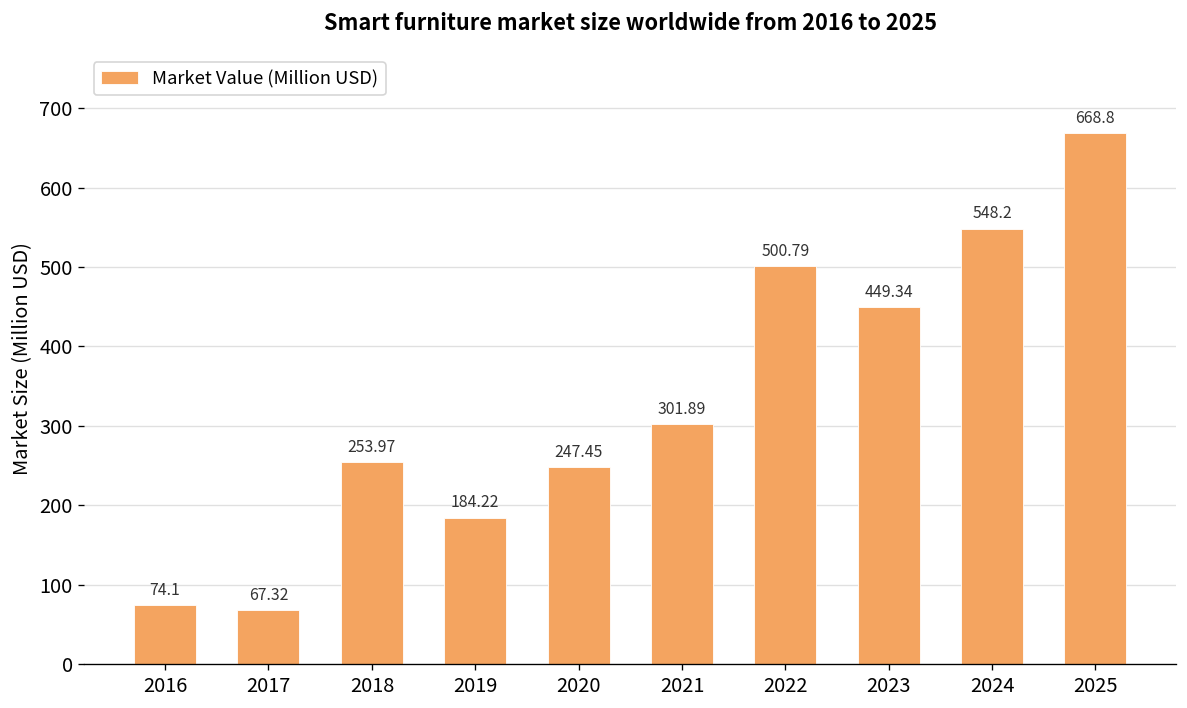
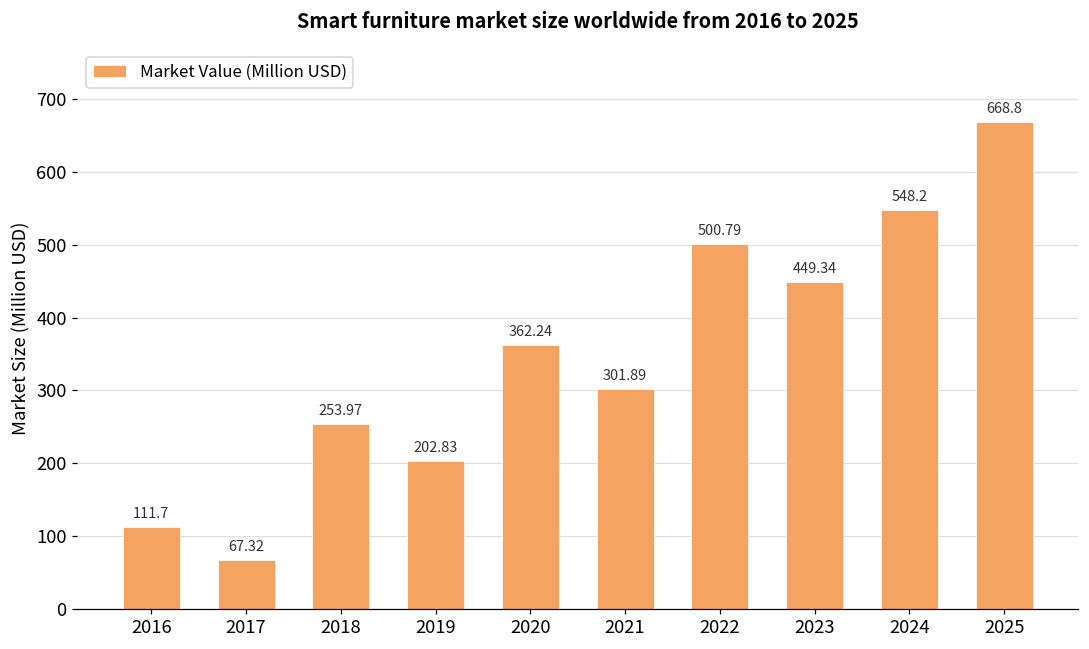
  {
-   "2016": 74.1,
+   "2016": 111.7,
    "2017": 67.32,
    "2018": 253.97,
-   "2019": 184.22,
-   "2020": 247.45,
+   "2019": 202.83,
+   "2020": 362.24,
    "2021": 301.89,
    "2022": 500.79,
    "2023": 449.34,
    "2024": 548.2,
    "2025": 668.8
  }
